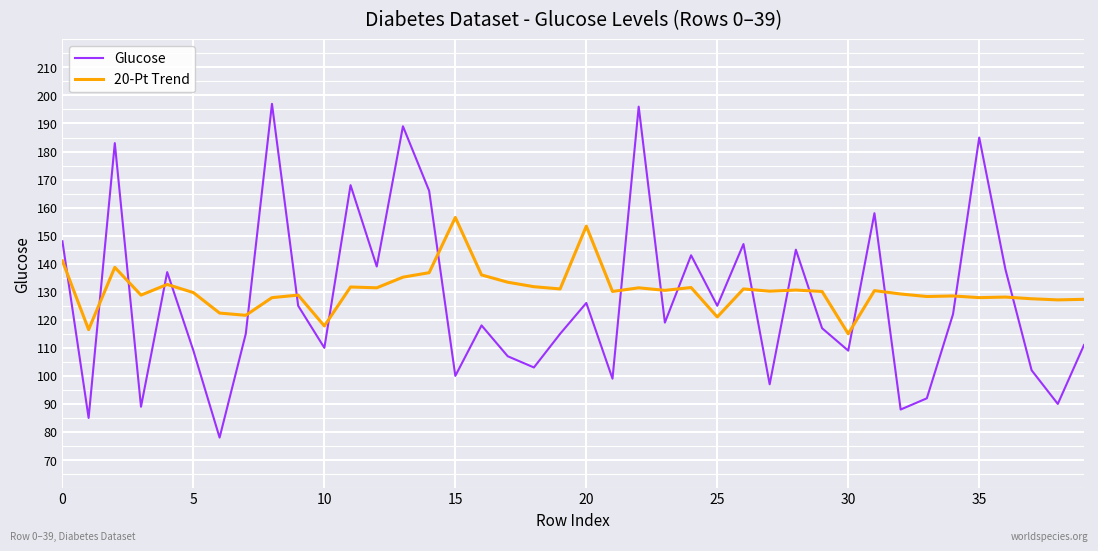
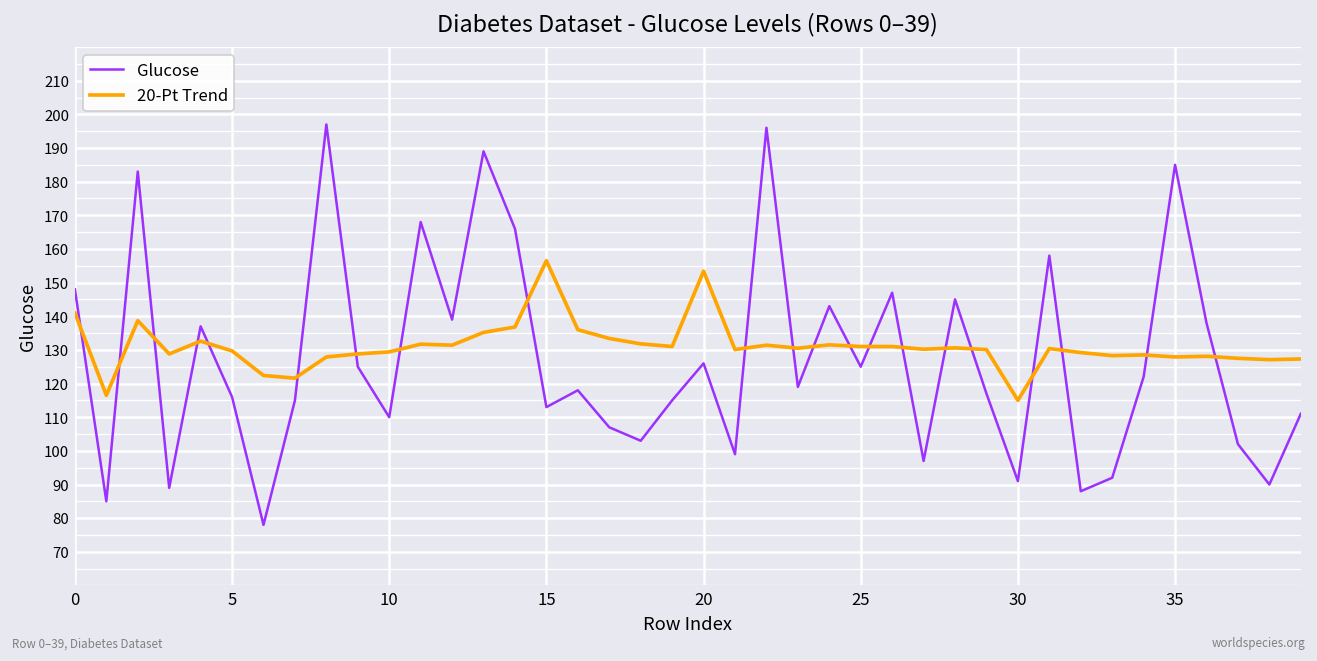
  {
    "Glucose": {
      "0": 148,
-     "5": 109,
+     "5": 116,
      "10": 110,
-     "15": 100,
+     "15": 113,
      "20": 126,
      "25": 125,
-     "30": 109,
+     "30": 91,
      "35": 185
    },
    "20-Pt Trend": {
      "0": 141,
      "5": 130,
-     "10": 118,
+     "10": 129,
      "15": 157,
      "20": 153,
-     "25": 121,
+     "25": 131,
      "30": 115,
      "35": 128
    }
  }
